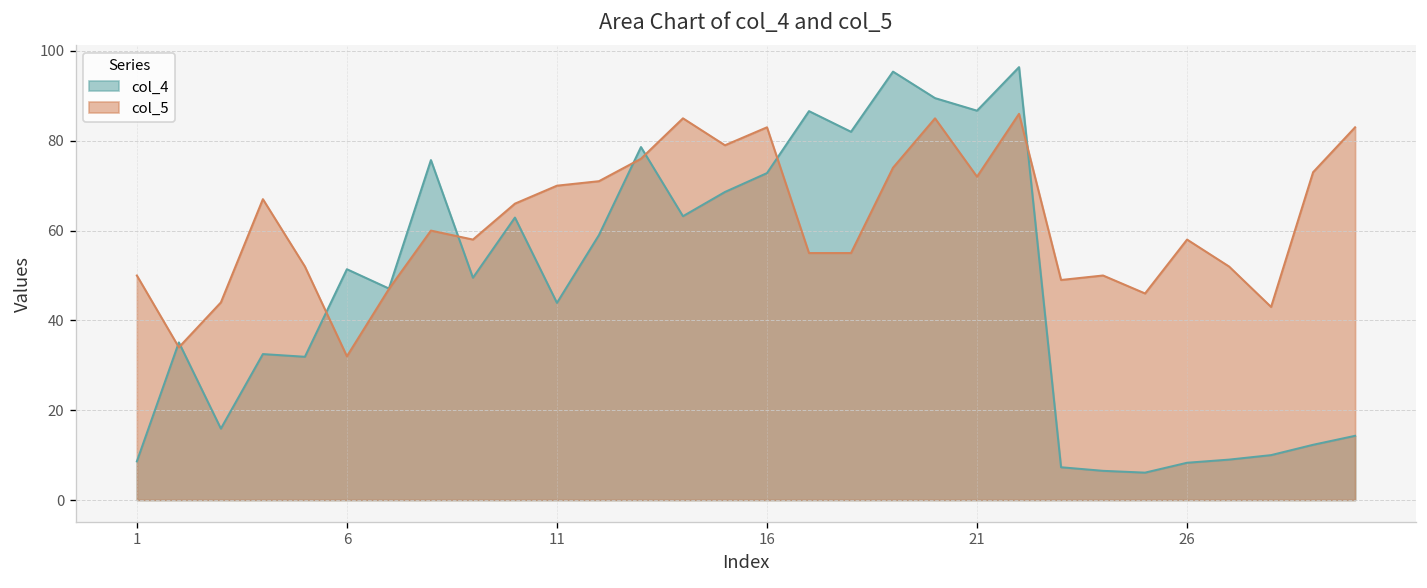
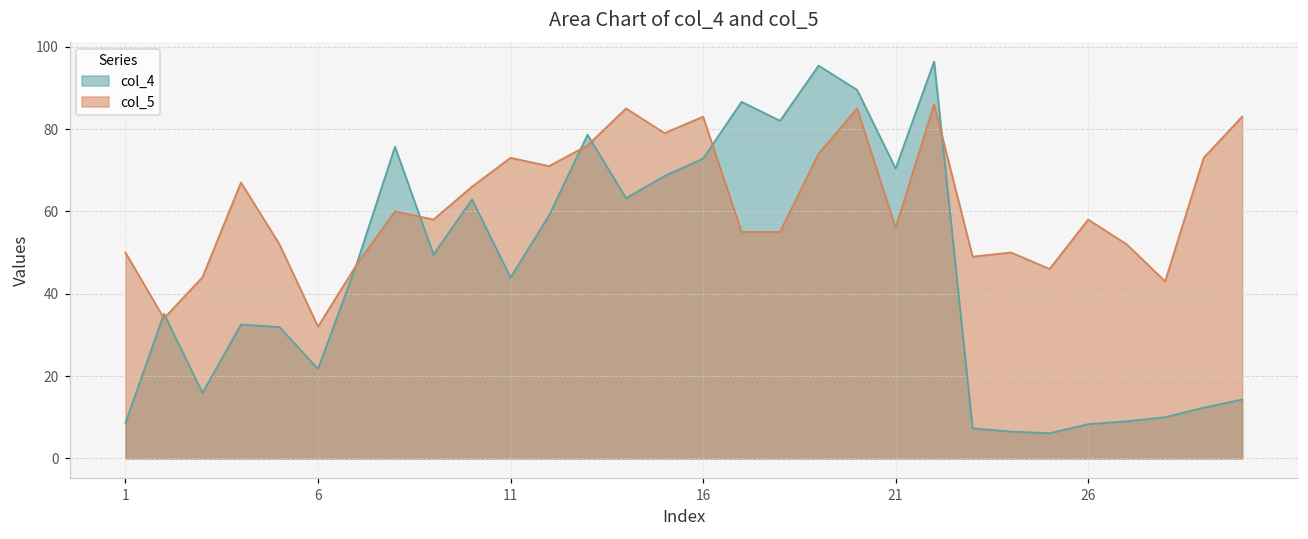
  {
    "col_4": {
      "1": 9,
-     "6": 51,
+     "6": 22,
      "11": 44,
      "16": 73,
-     "21": 87,
+     "21": 70,
      "26": 8
    },
    "col_5": {
      "1": 50,
      "6": 32,
-     "11": 70,
+     "11": 73,
      "16": 83,
-     "21": 72,
+     "21": 56,
      "26": 58
    }
  }
